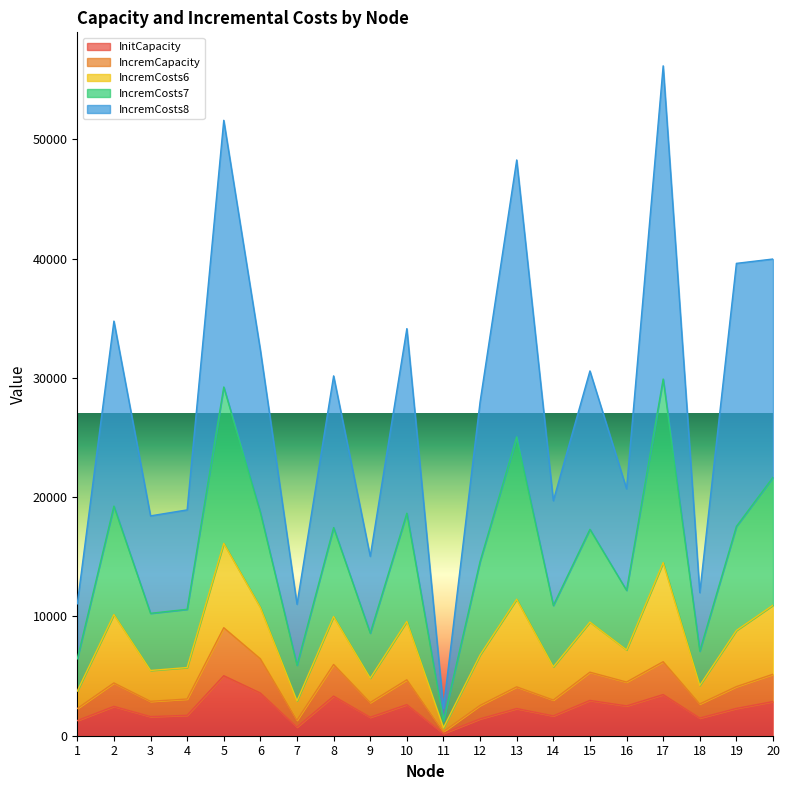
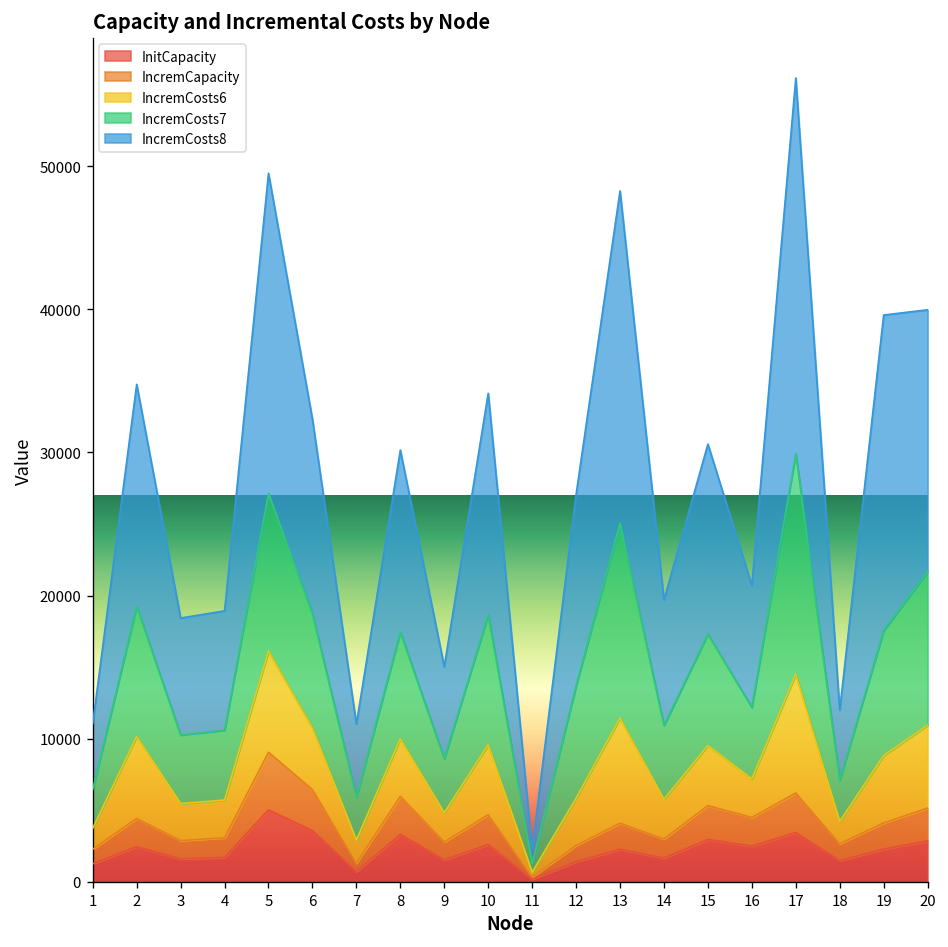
  {
    "IncremCosts6": {
      "1": 1500,
      "2": 5700,
      "3": 2600,
      "4": 2600,
      "5": 7100,
      "6": 4300,
      "7": 1600,
      "8": 4000,
      "9": 2000,
      "10": 4900,
      "11": 300,
-     "12": 4200,
+     "12": 3300,
      "13": 7300,
      "14": 2800,
      "15": 4200,
      "16": 2700,
      "17": 8300,
      "18": 1600,
      "19": 4700,
      "20": 5800
    },
    "IncremCosts7": {
      "1": 2700,
      "2": 9100,
      "3": 4800,
      "4": 4900,
-     "5": 13100,
+     "5": 11000,
      "6": 8000,
      "7": 3000,
      "8": 7500,
      "9": 3800,
      "10": 9100,
      "11": 600,
      "12": 7800,
      "13": 13600,
      "14": 5100,
      "15": 7800,
      "16": 5000,
      "17": 15400,
      "18": 2900,
      "19": 8700,
      "20": 10700
    },
    "IncremCosts8": {
      "1": 4600,
      "2": 15500,
      "3": 8200,
      "4": 8300,
      "5": 22400,
      "6": 13600,
      "7": 5100,
      "8": 12700,
      "9": 6400,
      "10": 15500,
      "11": 1000,
      "12": 13400,
      "13": 23200,
      "14": 8800,
      "15": 13300,
      "16": 8500,
      "17": 26300,
      "18": 4900,
      "19": 22000,
      "20": 18300
    }
  }
